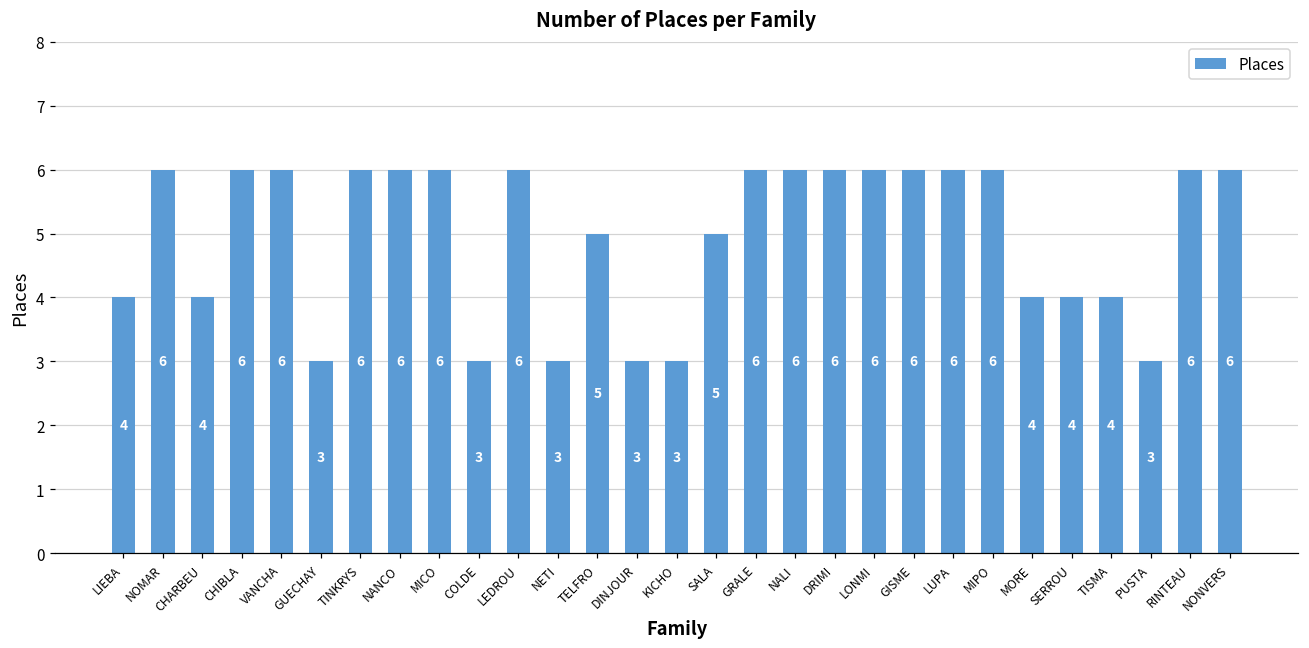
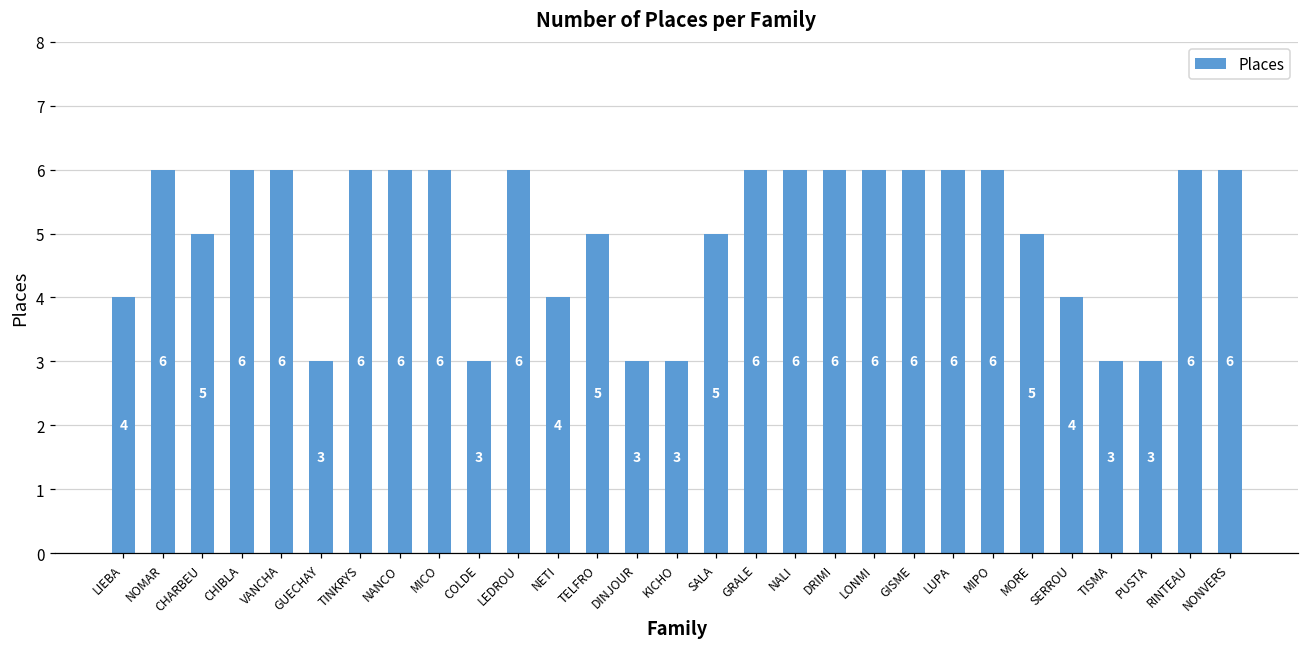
  {
    "LIEBA": 4,
    "NOMAR": 6,
-   "CHARBEU": 4,
+   "CHARBEU": 5,
    "CHIBLA": 6,
    "VANCHA": 6,
    "GUECHAY": 3,
    "TINKRYS": 6,
    "NANCO": 6,
    "MICO": 6,
    "COLDE": 3,
    "LEDROU": 6,
-   "NETI": 3,
+   "NETI": 4,
    "TELFRO": 5,
    "DINJOUR": 3,
    "KICHO": 3,
    "SALA": 5,
    "GRALE": 6,
    "NALI": 6,
    "DRIMI": 6,
    "LONMI": 6,
    "GISME": 6,
    "LUPA": 6,
    "MIPO": 6,
-   "MORE": 4,
+   "MORE": 5,
    "SERROU": 4,
-   "TISMA": 4,
+   "TISMA": 3,
    "PUSTA": 3,
    "RINTEAU": 6,
    "NONVERS": 6
  }
